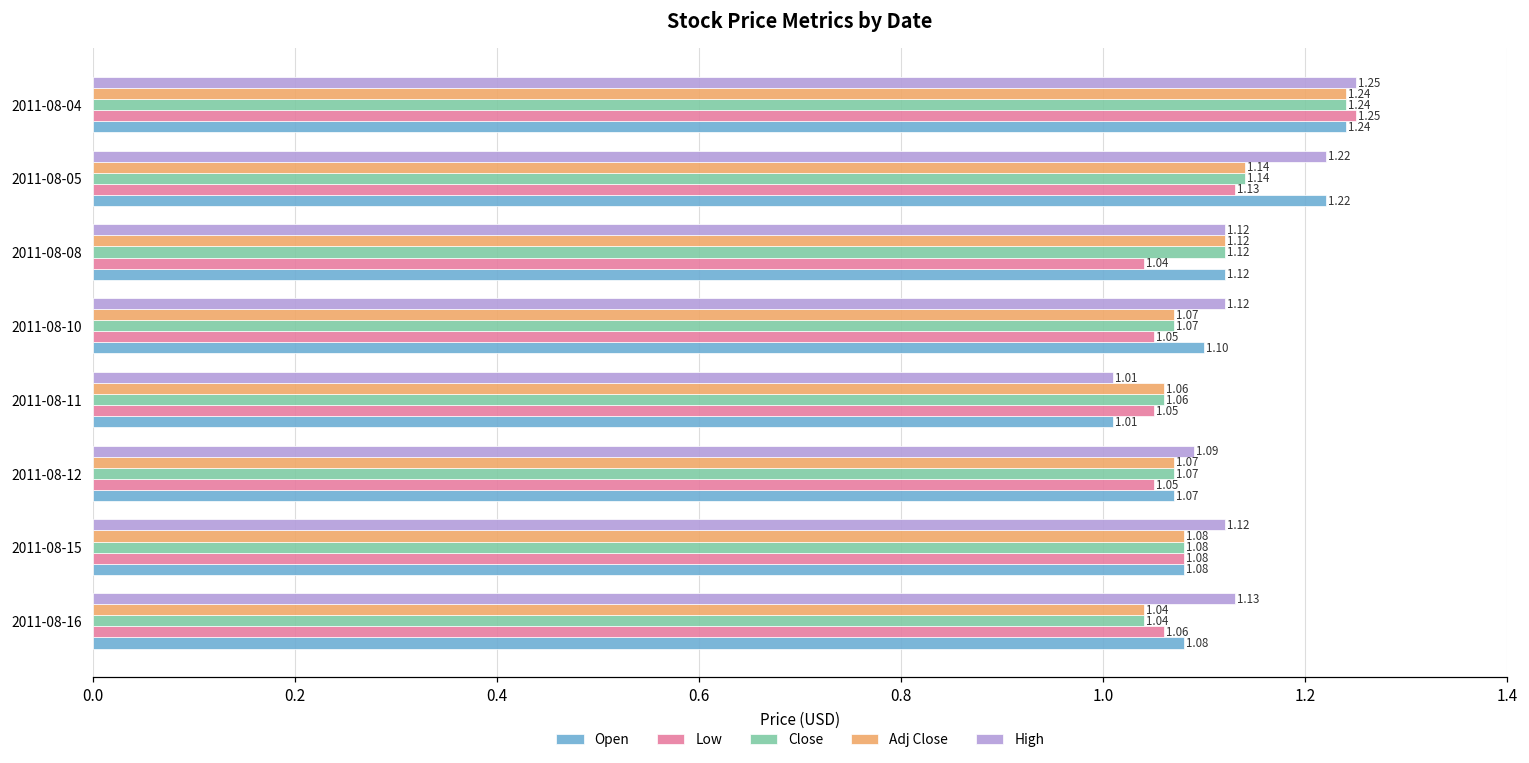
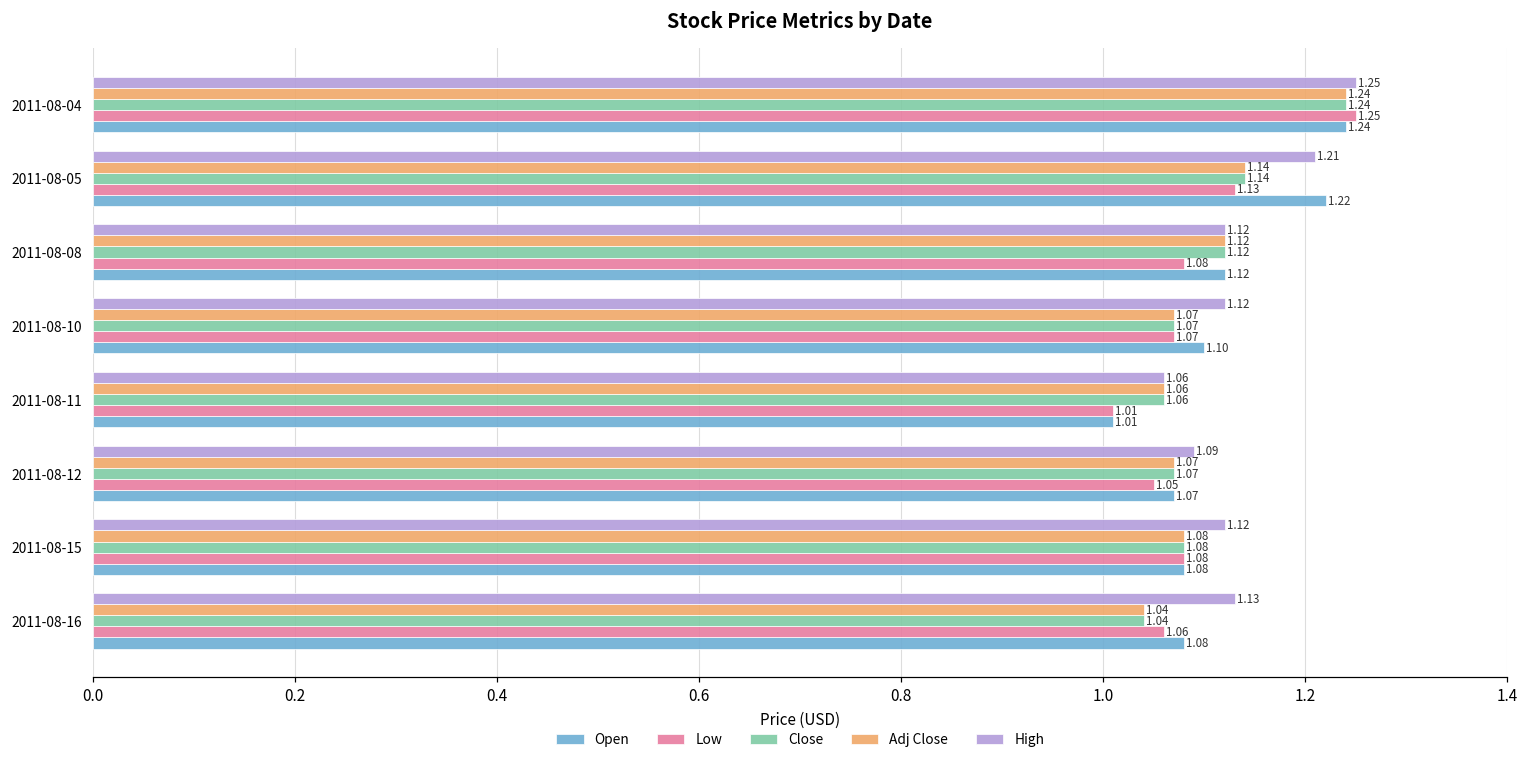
  {
    "Low": {
      "2011-08-04": 1.25,
      "2011-08-05": 1.13,
-     "2011-08-08": 1.04,
-     "2011-08-10": 1.05,
-     "2011-08-11": 1.05,
+     "2011-08-08": 1.08,
+     "2011-08-10": 1.07,
+     "2011-08-11": 1.01,
      "2011-08-12": 1.05,
      "2011-08-15": 1.08,
      "2011-08-16": 1.06
    },
    "Adj Close": {
      "2011-08-04": 1.24,
      "2011-08-05": 1.14,
      "2011-08-08": 1.12,
      "2011-08-10": 1.07,
      "2011-08-11": 1.06,
      "2011-08-12": 1.07,
      "2011-08-15": 1.08,
      "2011-08-16": 1.04
    },
    "High": {
      "2011-08-04": 1.25,
-     "2011-08-05": 1.22,
+     "2011-08-05": 1.21,
      "2011-08-08": 1.12,
      "2011-08-10": 1.12,
-     "2011-08-11": 1.01,
+     "2011-08-11": 1.06,
      "2011-08-12": 1.09,
      "2011-08-15": 1.12,
      "2011-08-16": 1.13
    }
  }
